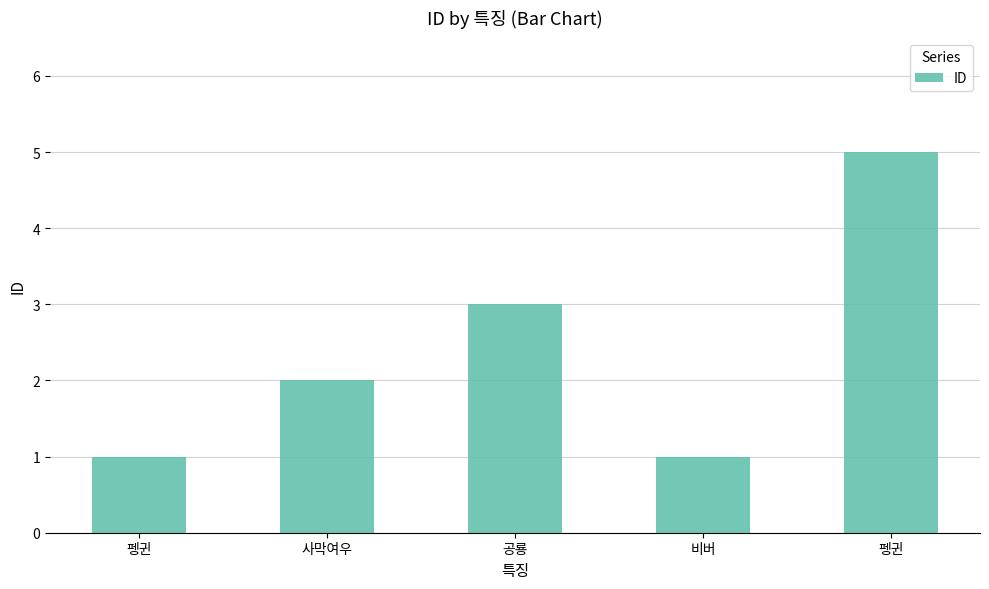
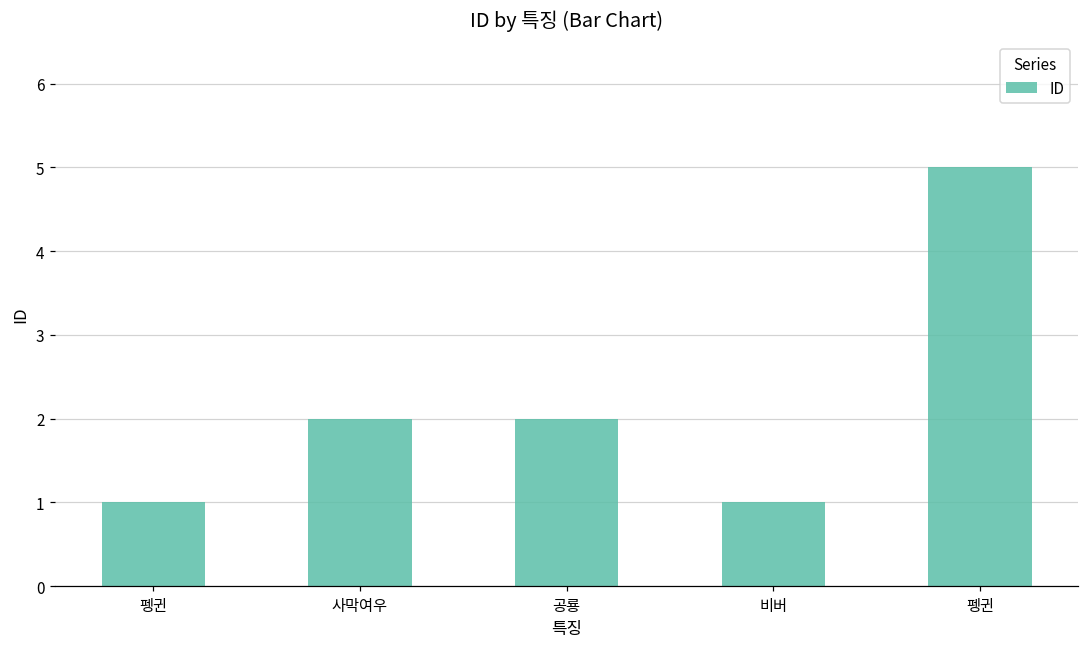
  {
    "사막여우": 2,
-   "공룡": 3,
+   "공룡": 2,
    "비버": 1
  }
